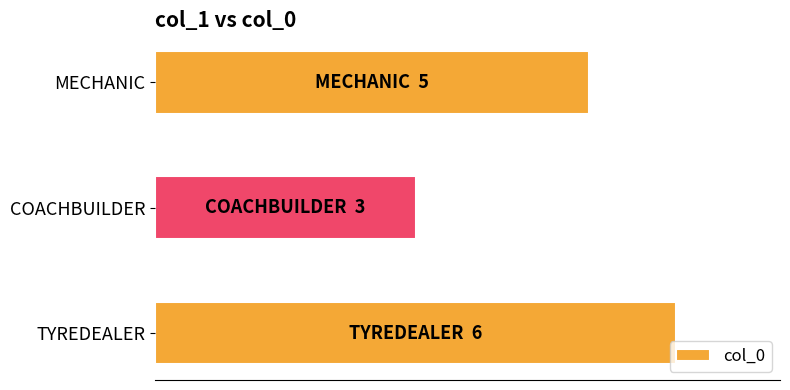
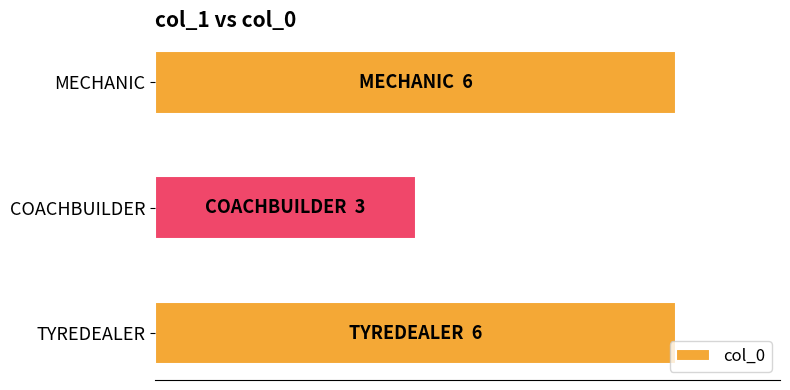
  {
-   "MECHANIC": 5,
+   "MECHANIC": 6,
    "COACHBUILDER": 3,
    "TYREDEALER": 6
  }
